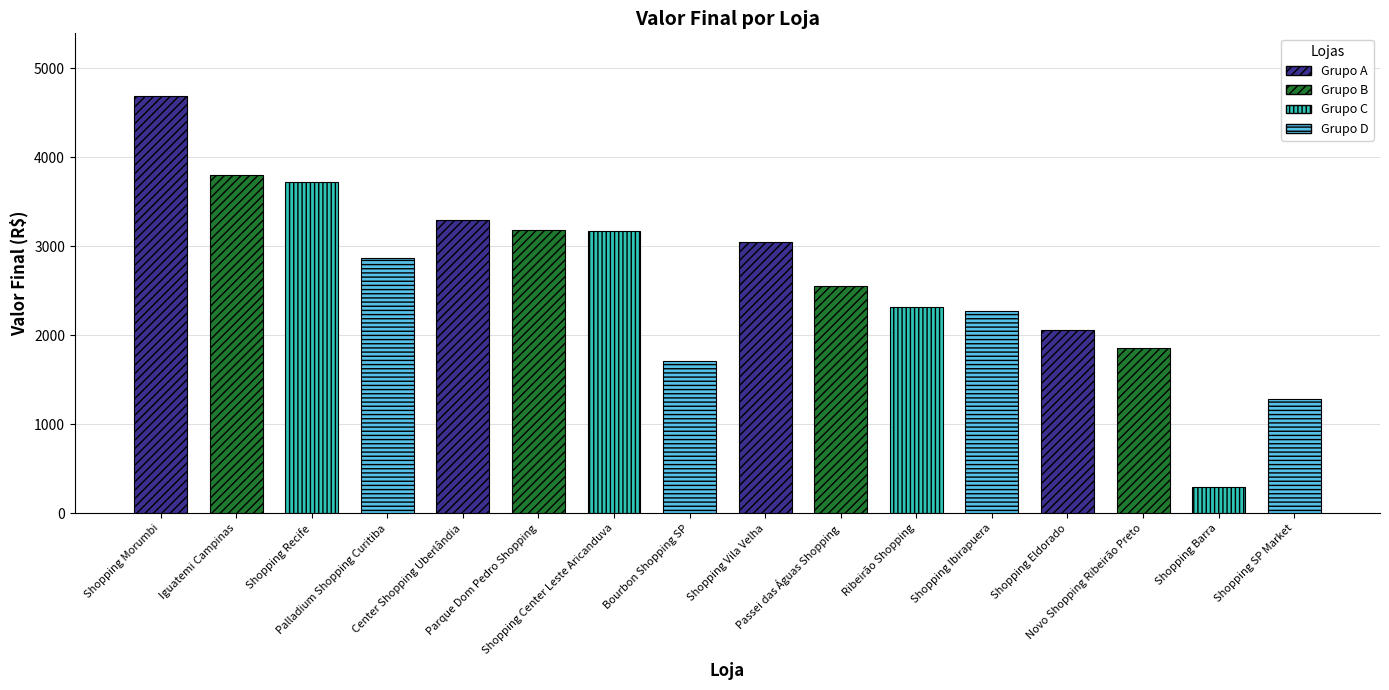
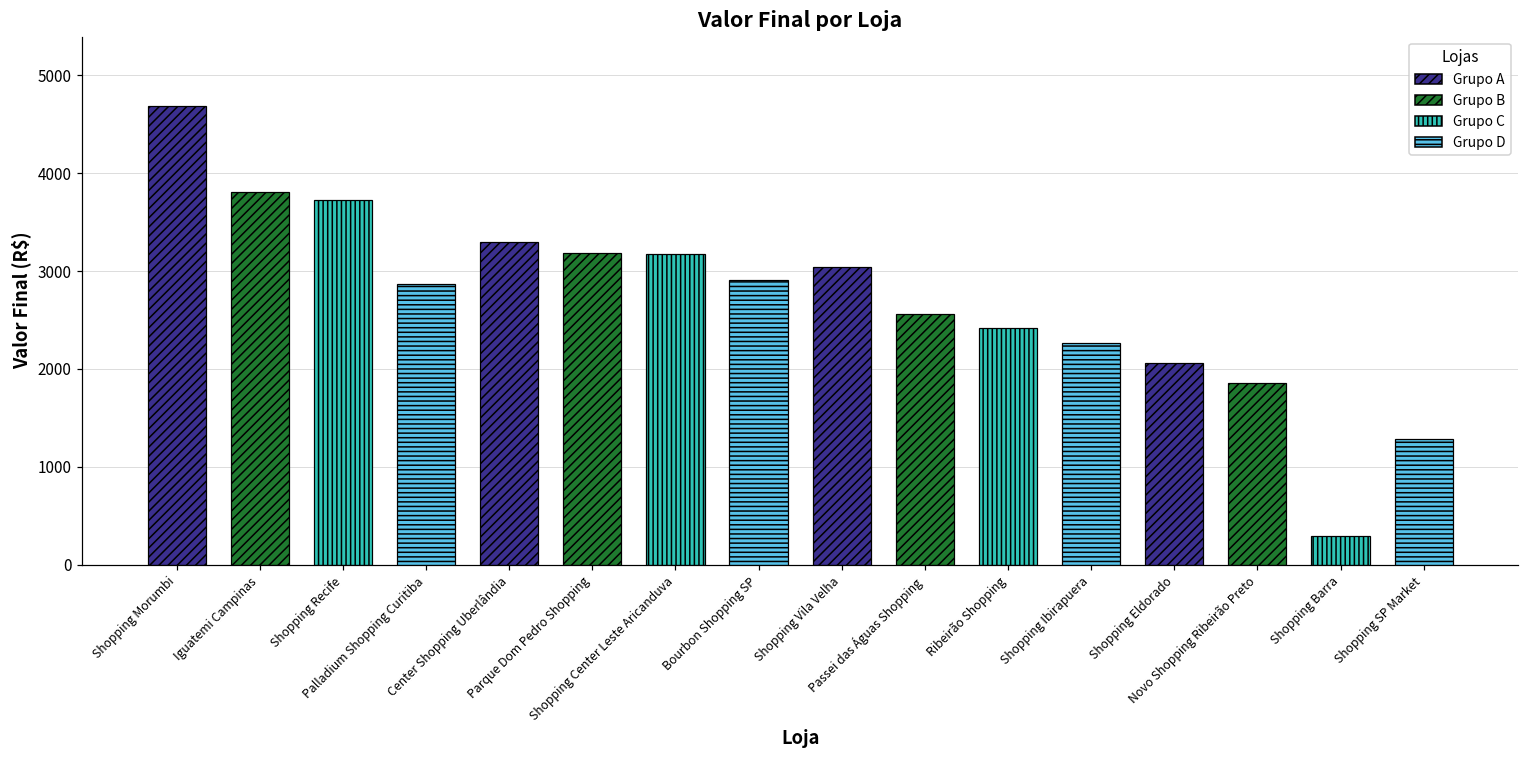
  {
    "Shopping Morumbi": 4700,
    "Iguatemi Campinas": 3800,
    "Shopping Recife": 3700,
    "Palladium Shopping Curitiba": 2900,
    "Center Shopping Uberlândia": 3300,
    "Parque Dom Pedro Shopping": 3200,
    "Shopping Center Leste Aricanduva": 3200,
-   "Bourbon Shopping SP": 1700,
+   "Bourbon Shopping SP": 2900,
    "Shopping Vila Velha": 3000,
    "Passei das Águas Shopping": 2600,
-   "Ribeirão Shopping": 2300,
+   "Ribeirão Shopping": 2400,
    "Shopping Ibirapuera": 2300,
    "Shopping Eldorado": 2100,
    "Novo Shopping Ribeirão Preto": 1900,
    "Shopping Barra": 300,
    "Shopping SP Market": 1300
  }
